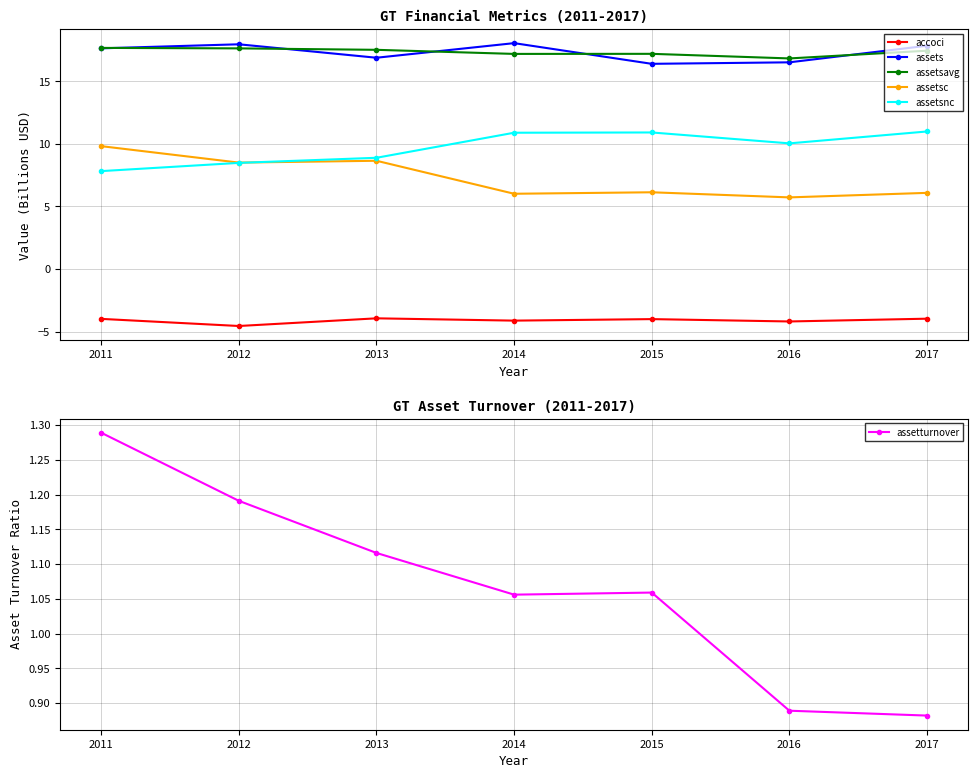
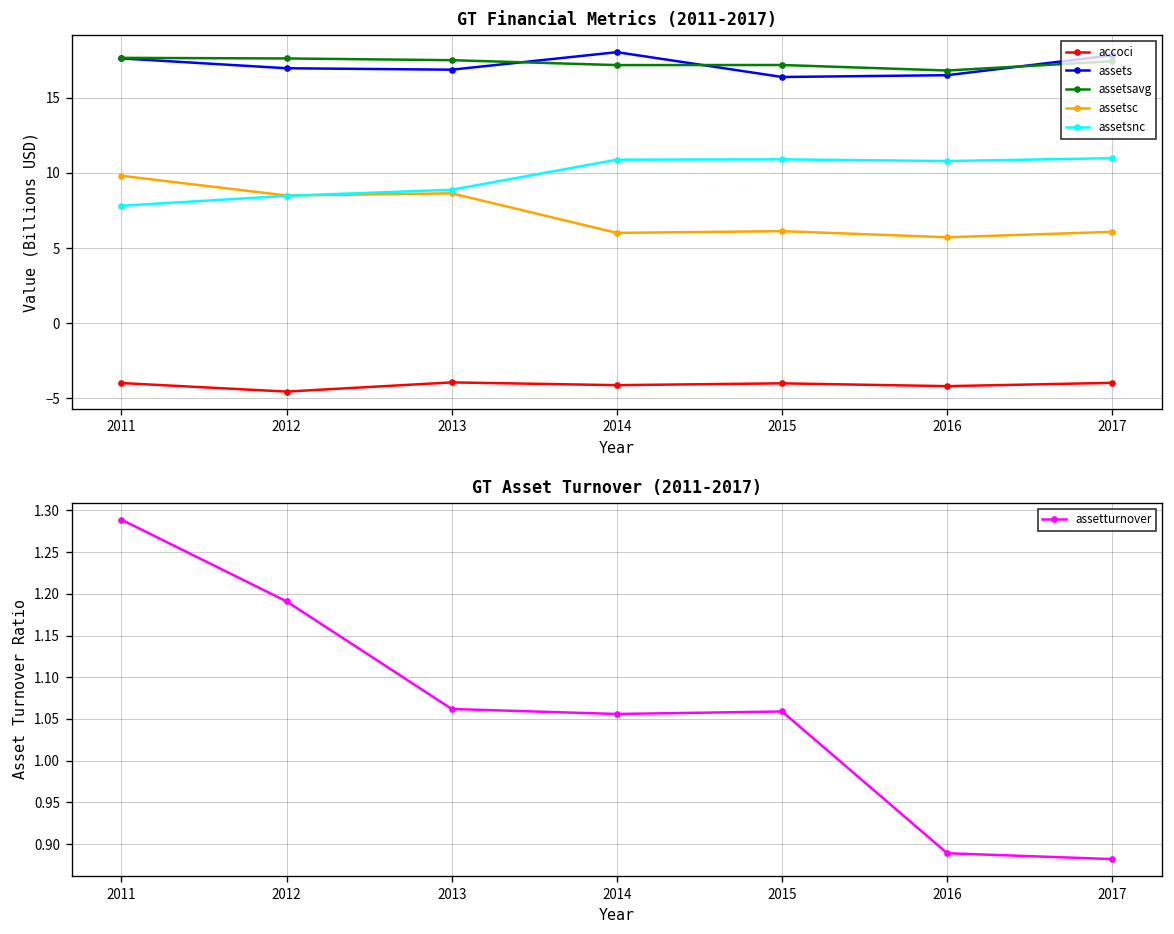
  {
    "GT Financial Metrics (2011-2017)": {
      "accoci": {
        "2011": -4.0,
        "2012": -4.6,
        "2013": -3.9,
        "2014": -4.1,
        "2015": -4.0,
        "2016": -4.2,
        "2017": -4.0
      },
      "assets": {
-       "2012": 18.0,
+       "2012": 17.0,
        "2013": 16.9,
        "2014": 18.0,
        "2015": 16.4,
        "2016": 16.5
      },
      "assetsavg": {
        "2012": 17.6,
        "2013": 17.5,
        "2014": 17.2,
        "2015": 17.2,
        "2016": 16.8
      },
      "assetsc": {
        "2011": 9.8,
        "2013": 8.6,
        "2014": 6.0,
        "2015": 6.1,
        "2016": 5.7,
        "2017": 6.1
      },
      "assetsnc": {
        "2011": 7.8,
        "2013": 8.9,
        "2014": 10.9,
        "2015": 10.9,
-       "2016": 10.0,
+       "2016": 10.8,
        "2017": 11.0
      }
    },
    "GT Asset Turnover (2011-2017)": {
      "2011": 1.29,
      "2012": 1.19,
-     "2013": 1.12,
+     "2013": 1.06,
      "2014": 1.06,
      "2015": 1.06,
      "2016": 0.89,
      "2017": 0.88
    }
  }
